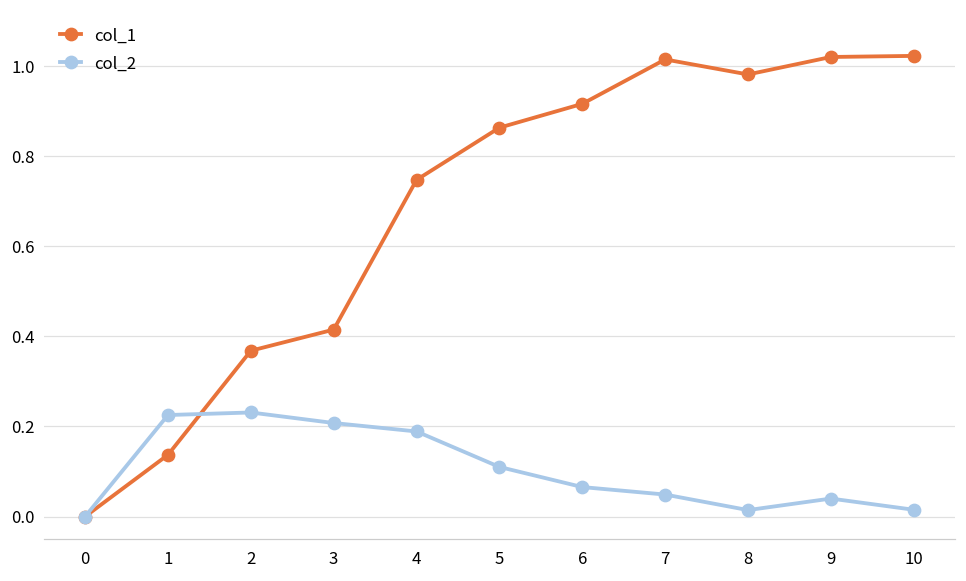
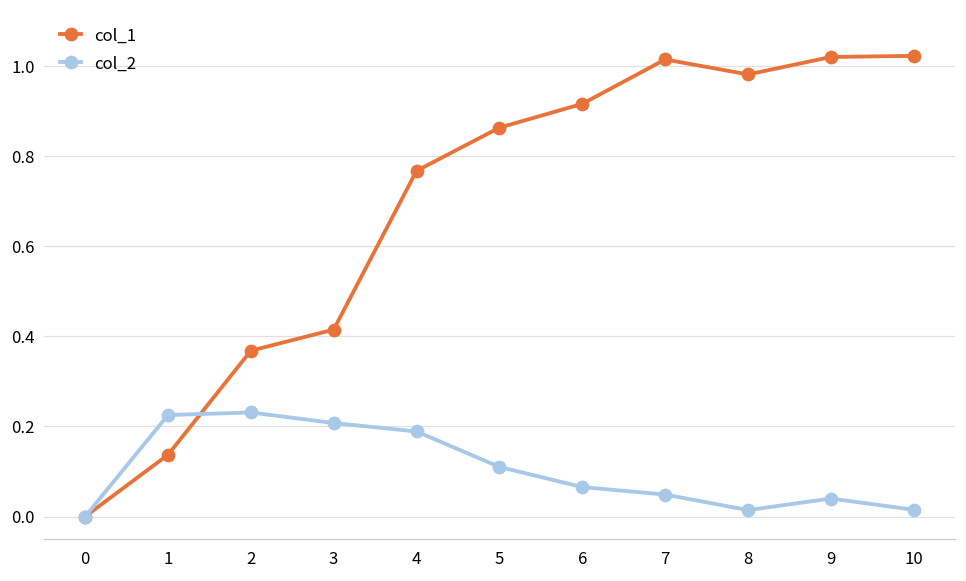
  {
    "col_1": {
      "1": 0.14,
      "2": 0.37,
      "3": 0.41,
-     "4": 0.75,
+     "4": 0.77,
      "5": 0.86,
      "6": 0.92,
      "7": 1.01,
      "8": 0.98,
      "9": 1.02,
      "10": 1.02
    },
    "col_2": {
      "1": 0.23,
      "2": 0.23,
      "3": 0.21,
      "4": 0.19,
      "5": 0.11,
      "6": 0.07,
      "7": 0.05,
      "8": 0.01,
      "9": 0.04,
      "10": 0.02
    }
  }
